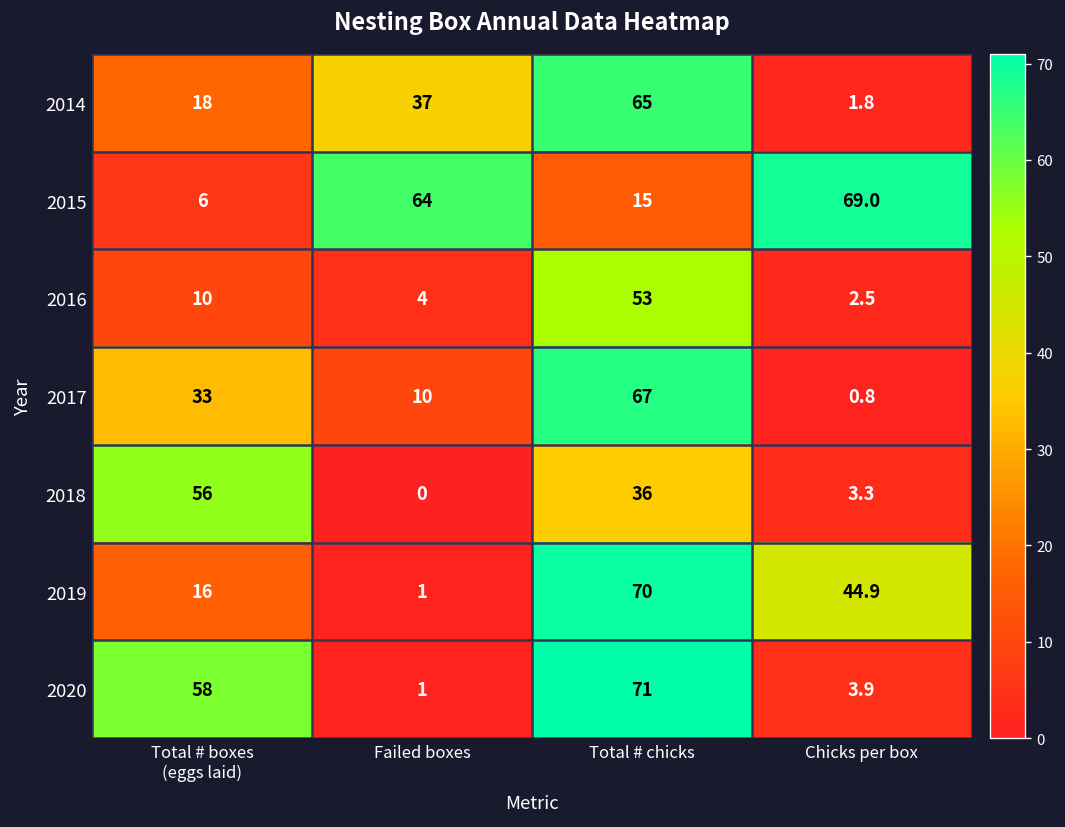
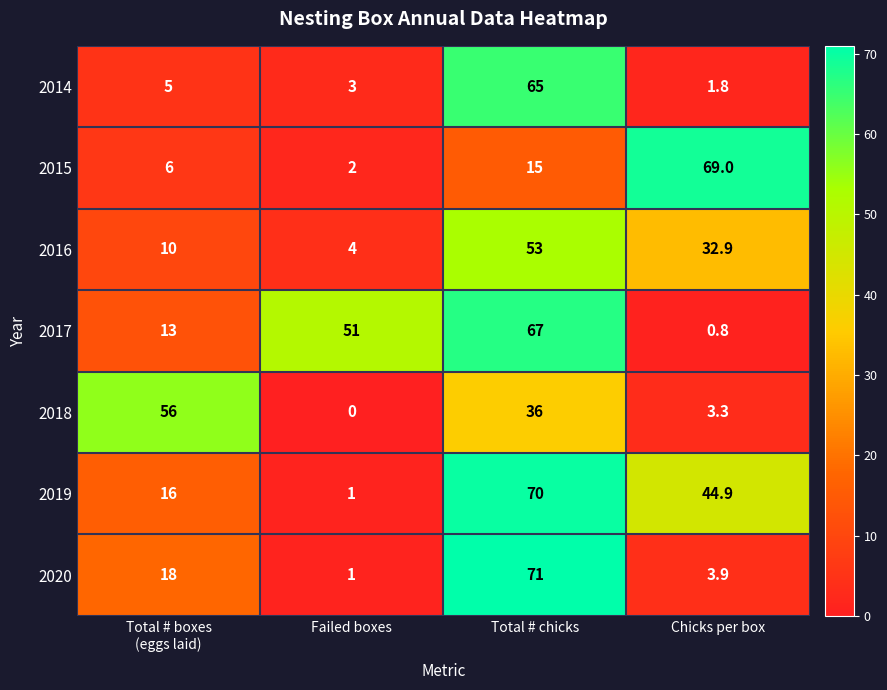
  {
    "2014": {
-     "Total # boxes (eggs laid)": 18,
-     "Failed boxes": 37,
+     "Total # boxes (eggs laid)": 5,
+     "Failed boxes": 3,
      "Total # chicks": 65,
      "Chicks per box": 1.8
    },
    "2015": {
      "Total # boxes (eggs laid)": 6,
-     "Failed boxes": 64,
+     "Failed boxes": 2,
      "Total # chicks": 15,
      "Chicks per box": 69.0
    },
    "2016": {
      "Total # boxes (eggs laid)": 10,
      "Failed boxes": 4,
      "Total # chicks": 53,
-     "Chicks per box": 2.5
+     "Chicks per box": 32.9
    },
    "2017": {
-     "Total # boxes (eggs laid)": 33,
-     "Failed boxes": 10,
+     "Total # boxes (eggs laid)": 13,
+     "Failed boxes": 51,
      "Total # chicks": 67,
      "Chicks per box": 0.8
    },
    "2018": {
      "Total # boxes (eggs laid)": 56,
      "Failed boxes": 0,
      "Total # chicks": 36,
      "Chicks per box": 3.3
    },
    "2019": {
      "Total # boxes (eggs laid)": 16,
      "Failed boxes": 1,
      "Total # chicks": 70,
      "Chicks per box": 44.9
    },
    "2020": {
-     "Total # boxes (eggs laid)": 58,
+     "Total # boxes (eggs laid)": 18,
      "Failed boxes": 1,
      "Total # chicks": 71,
      "Chicks per box": 3.9
    }
  }
